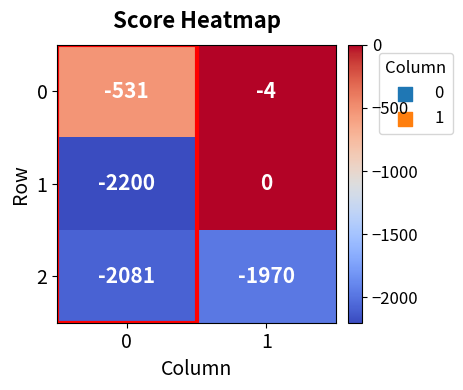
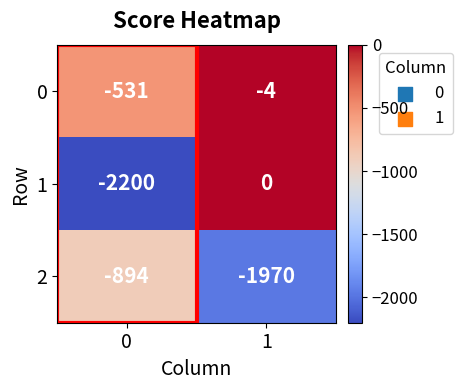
  {
    "0": {
      "0": -531,
      "1": -4
    },
    "1": {
      "0": -2200,
      "1": 0
    },
    "2": {
-     "0": -2081,
+     "0": -894,
      "1": -1970
    }
  }
